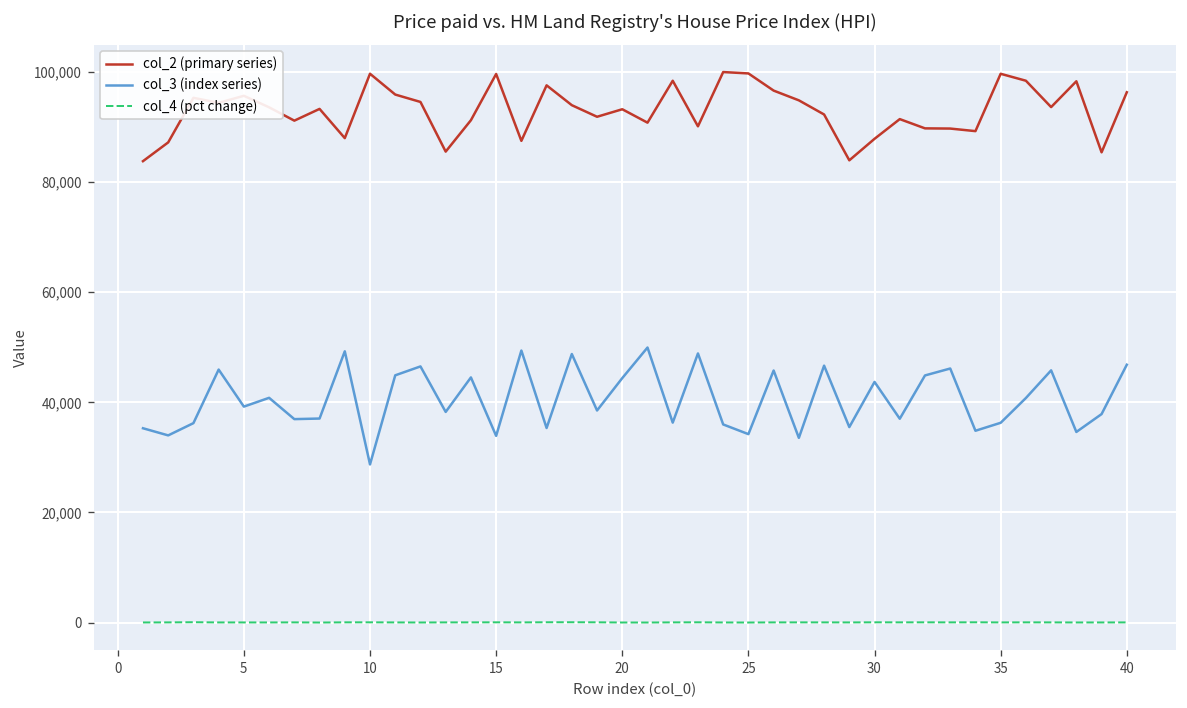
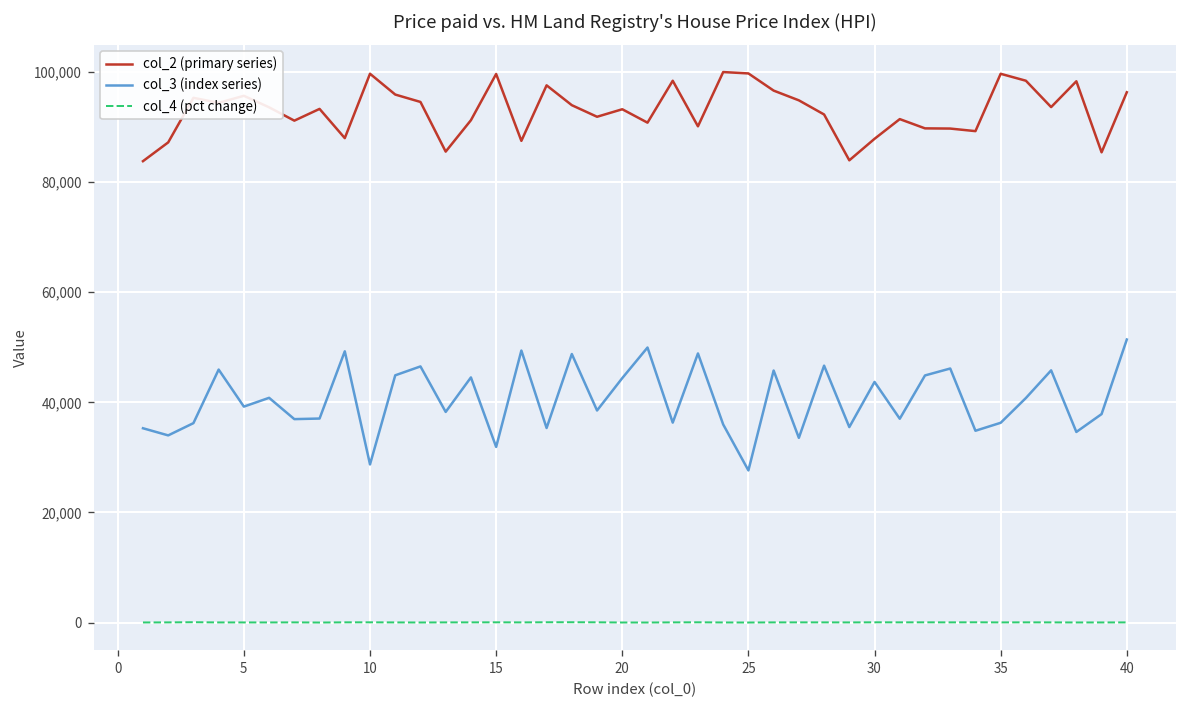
  {
    "col_2 (primary series)": {
      "10": "100,000",
      "15": "100,000",
      "20": "93,000",
      "25": "100,000",
      "30": "88,000",
      "35": "100,000",
      "40": "96,000"
    },
    "col_3 (index series)": {
      "5": "39,000",
      "10": "29,000",
-     "15": "34,000",
+     "15": "32,000",
      "20": "44,000",
-     "25": "34,000",
+     "25": "28,000",
      "30": "44,000",
      "35": "36,000",
-     "40": "47,000"
+     "40": "51,000"
    },
    "col_4 (pct change)": {
      "5": "0",
      "10": "0",
      "15": "0",
      "20": "0",
      "25": "0",
      "30": "0",
      "35": "0",
      "40": "0"
    }
  }
